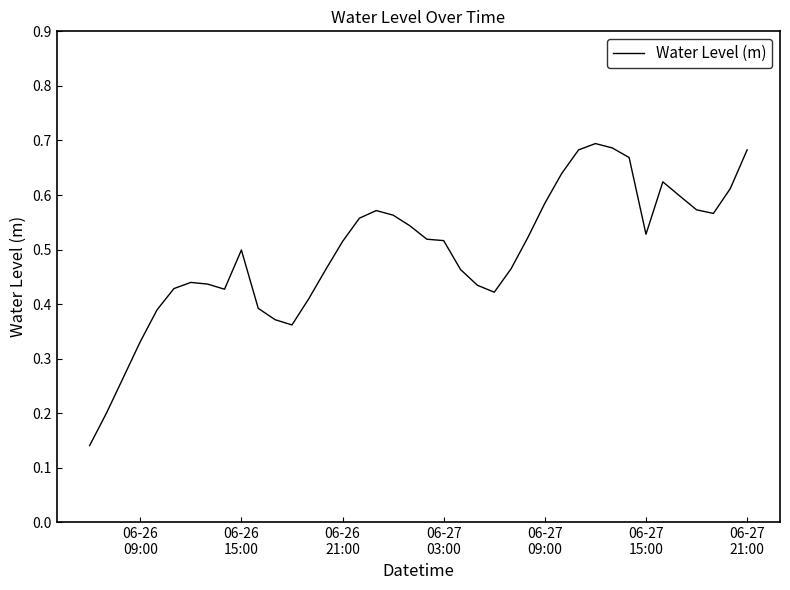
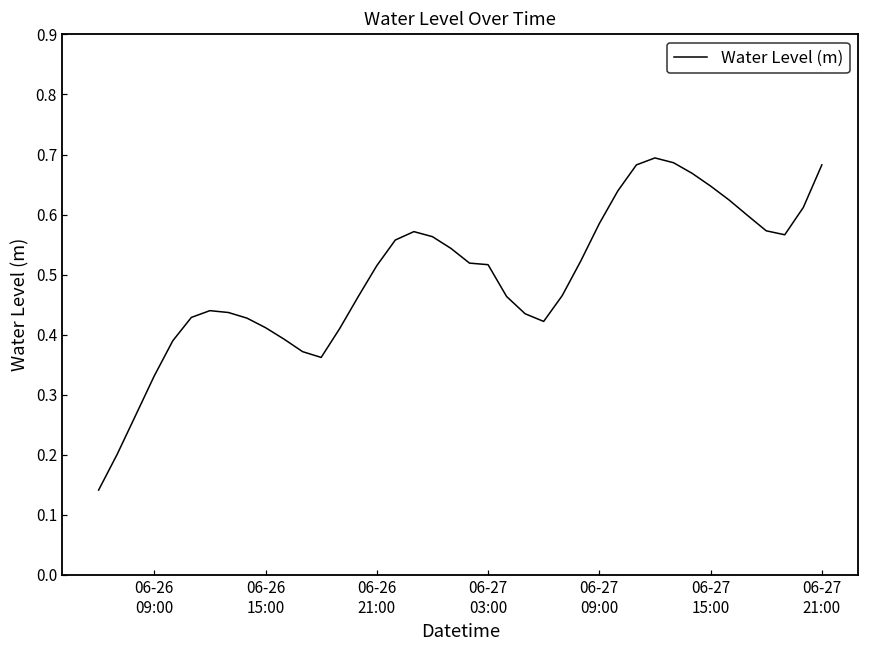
  {
    "06-26 09:00": 0.33,
-   "06-26 15:00": 0.50,
+   "06-26 15:00": 0.41,
    "06-26 21:00": 0.51,
    "06-27 03:00": 0.52,
    "06-27 09:00": 0.58,
-   "06-27 15:00": 0.53,
+   "06-27 15:00": 0.65,
    "06-27 21:00": 0.68
  }
